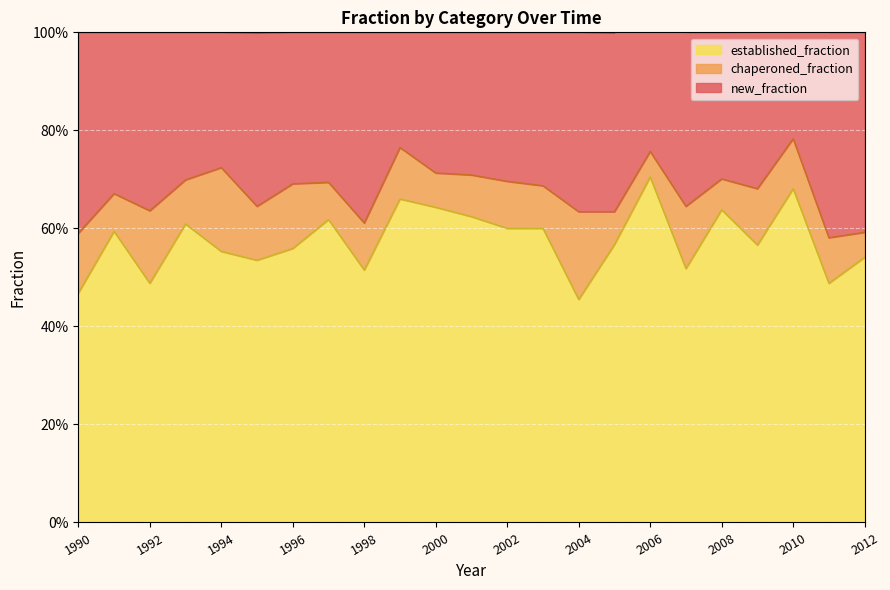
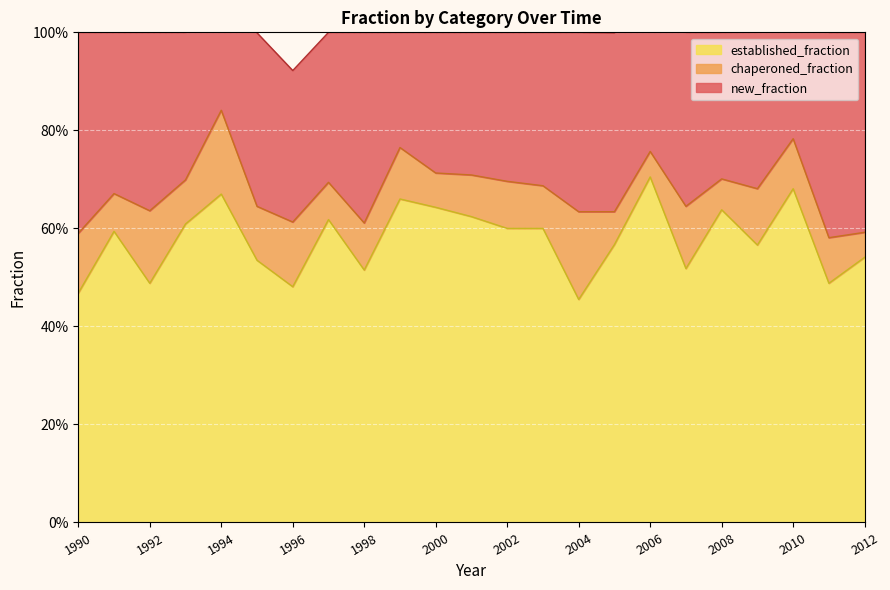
  {
    "established_fraction": {
      "1990": "47%",
      "1992": "49%",
-     "1994": "55%",
-     "1996": "56%",
+     "1994": "67%",
+     "1996": "48%",
      "1998": "52%",
      "2000": "64%",
      "2002": "60%",
      "2004": "46%",
      "2006": "71%",
      "2008": "64%",
      "2010": "68%",
      "2012": "54%"
    },
    "chaperoned_fraction": {
      "1990": "12%",
      "1992": "15%",
      "1994": "17%",
      "1996": "13%",
      "1998": "10%",
      "2000": "7%",
      "2002": "10%",
      "2004": "18%",
      "2006": "5%",
      "2008": "6%",
      "2010": "10%",
      "2012": "5%"
    },
    "new_fraction": {
      "1990": "41%",
      "1992": "36%",
      "1996": "31%",
      "1998": "39%",
      "2000": "29%",
      "2002": "30%",
      "2004": "37%",
      "2008": "30%",
      "2012": "41%"
    }
  }
